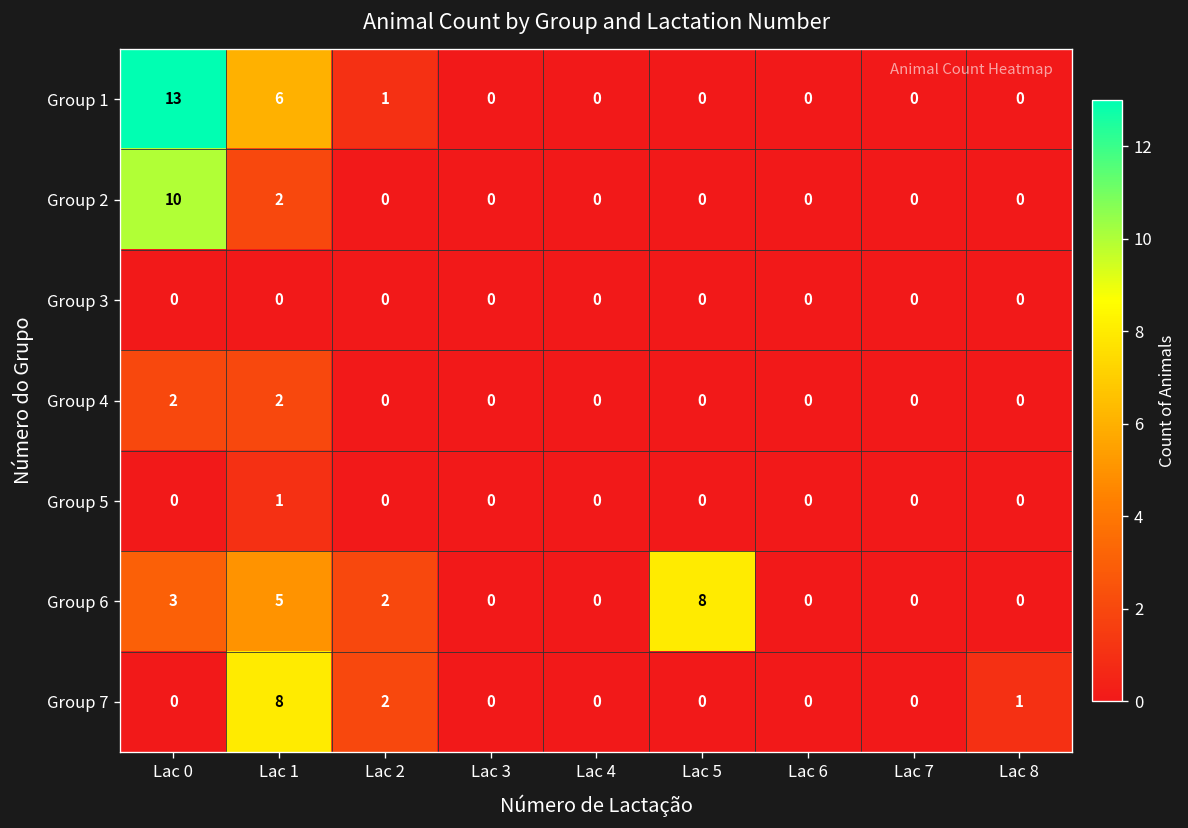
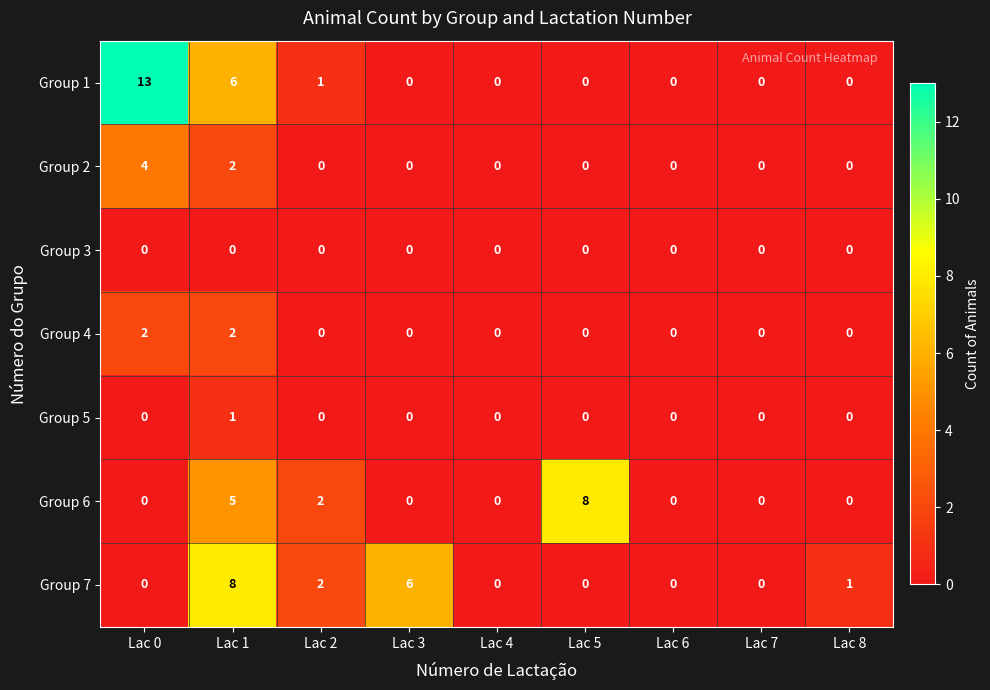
  {
    "Group 1": {
      "Lac 0": 13,
      "Lac 1": 6,
      "Lac 2": 1,
      "Lac 3": 0,
      "Lac 4": 0,
      "Lac 5": 0,
      "Lac 6": 0,
      "Lac 7": 0
    },
    "Group 2": {
-     "Lac 0": 10,
+     "Lac 0": 4,
      "Lac 1": 2,
      "Lac 2": 0,
      "Lac 3": 0,
      "Lac 4": 0,
      "Lac 5": 0,
      "Lac 6": 0,
      "Lac 7": 0,
      "Lac 8": 0
    },
    "Group 3": {
      "Lac 0": 0,
      "Lac 1": 0,
      "Lac 2": 0,
      "Lac 3": 0,
      "Lac 4": 0,
      "Lac 5": 0,
      "Lac 6": 0,
      "Lac 7": 0,
      "Lac 8": 0
    },
    "Group 4": {
      "Lac 0": 2,
      "Lac 1": 2,
      "Lac 2": 0,
      "Lac 3": 0,
      "Lac 4": 0,
      "Lac 5": 0,
      "Lac 6": 0,
      "Lac 7": 0,
      "Lac 8": 0
    },
    "Group 5": {
      "Lac 0": 0,
      "Lac 1": 1,
      "Lac 2": 0,
      "Lac 3": 0,
      "Lac 4": 0,
      "Lac 5": 0,
      "Lac 6": 0,
      "Lac 7": 0,
      "Lac 8": 0
    },
    "Group 6": {
-     "Lac 0": 3,
+     "Lac 0": 0,
      "Lac 1": 5,
      "Lac 2": 2,
      "Lac 3": 0,
      "Lac 4": 0,
      "Lac 5": 8,
      "Lac 6": 0,
      "Lac 7": 0,
      "Lac 8": 0
    },
    "Group 7": {
      "Lac 0": 0,
      "Lac 1": 8,
      "Lac 2": 2,
-     "Lac 3": 0,
+     "Lac 3": 6,
      "Lac 4": 0,
      "Lac 5": 0,
      "Lac 6": 0,
      "Lac 7": 0,
      "Lac 8": 1
    }
  }
